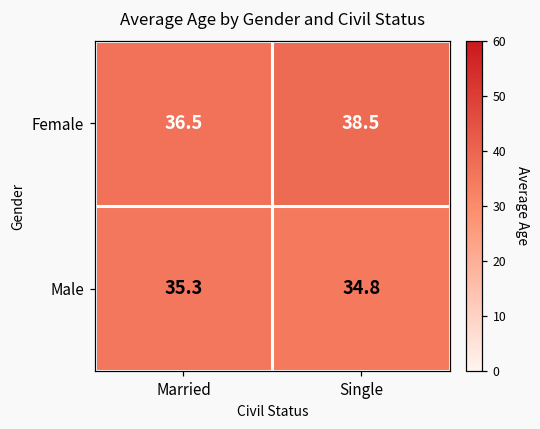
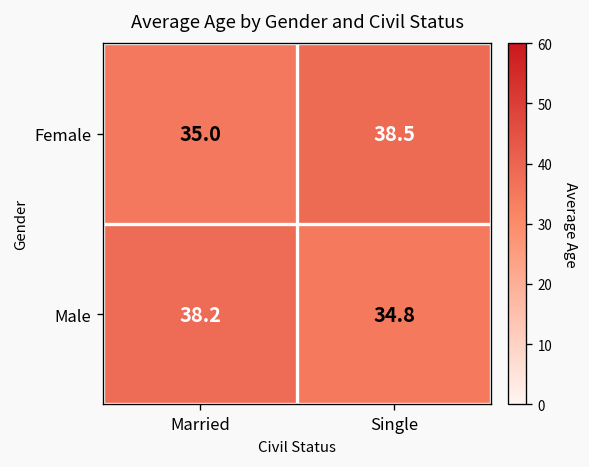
  {
    "Female": {
-     "Married": 36.5,
+     "Married": 35.0,
      "Single": 38.5
    },
    "Male": {
-     "Married": 35.3,
+     "Married": 38.2,
      "Single": 34.8
    }
  }
